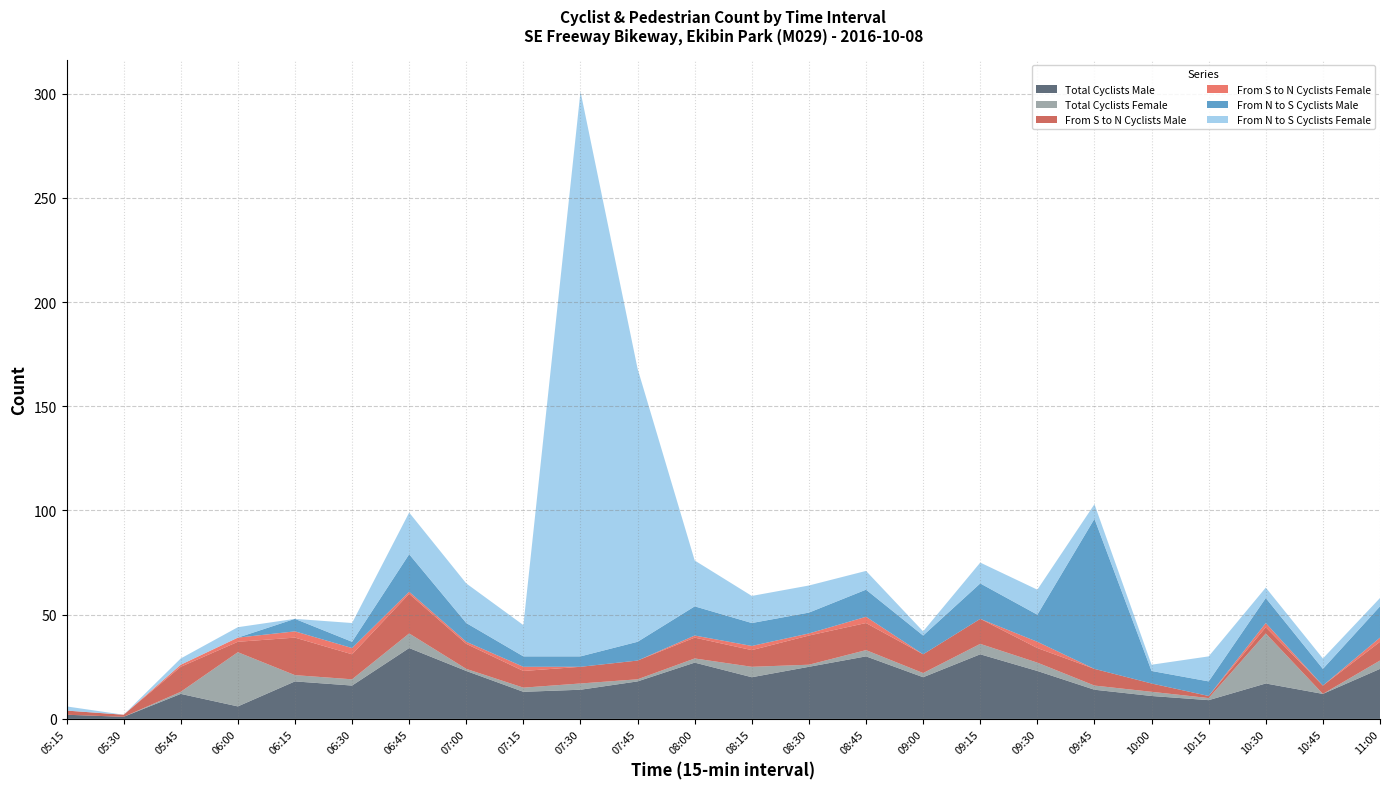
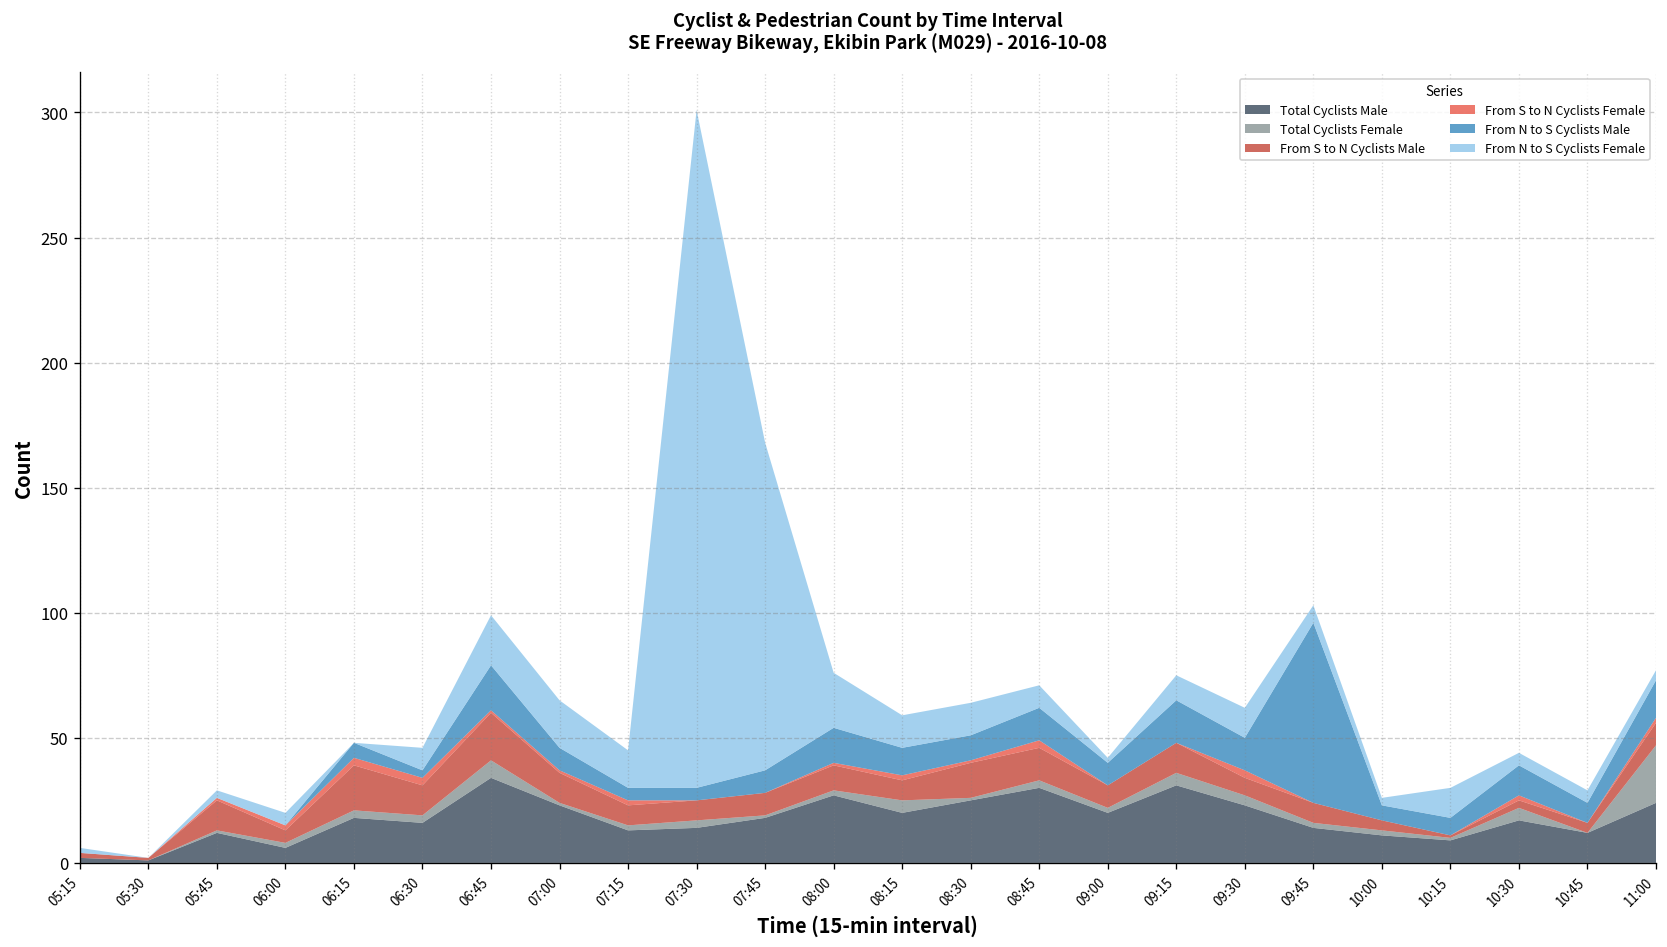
  {
    "Total Cyclists Male": {
      "06:00": 6,
      "06:15": 18,
      "06:30": 16,
      "06:45": 34,
      "07:15": 13,
      "07:30": 14,
      "08:00": 27,
      "08:15": 20,
      "08:45": 30,
      "09:00": 20,
      "09:15": 31,
      "09:30": 23,
      "09:45": 14,
      "10:00": 11,
      "10:30": 17,
      "11:00": 24
    },
    "Total Cyclists Female": {
-     "06:00": 26,
+     "06:00": 2,
      "06:15": 3,
      "06:30": 3,
      "06:45": 7,
      "07:15": 2,
      "07:30": 3,
      "08:00": 2,
      "08:15": 5,
      "08:45": 3,
      "09:00": 2,
      "09:15": 5,
      "09:30": 4,
      "09:45": 2,
      "10:00": 2,
-     "10:30": 24,
-     "11:00": 4
+     "10:30": 5,
+     "11:00": 23
    },
    "From N to S Cyclists Male": {
      "06:30": 3,
      "06:45": 18,
      "07:00": 9,
      "07:15": 5,
      "07:30": 5,
      "07:45": 9,
      "08:00": 14,
      "08:15": 11,
      "08:30": 10,
      "08:45": 13,
      "09:00": 9,
      "09:15": 17,
      "09:30": 13,
      "09:45": 72,
      "10:00": 6,
      "10:15": 7,
      "10:30": 12,
      "10:45": 8,
      "11:00": 15
    },
    "From N to S Cyclists Female": {
      "05:15": 2,
      "05:45": 3,
      "06:00": 5,
      "06:30": 9,
      "06:45": 20,
      "07:00": 19,
      "07:15": 15,
      "07:30": 271,
      "07:45": 131,
      "08:00": 22,
      "08:15": 13,
      "08:30": 13,
      "08:45": 9,
      "09:00": 2,
      "09:15": 10,
      "09:30": 12,
      "09:45": 7,
      "10:00": 3,
      "10:15": 12,
      "10:30": 5,
      "10:45": 5,
      "11:00": 4
    }
  }
